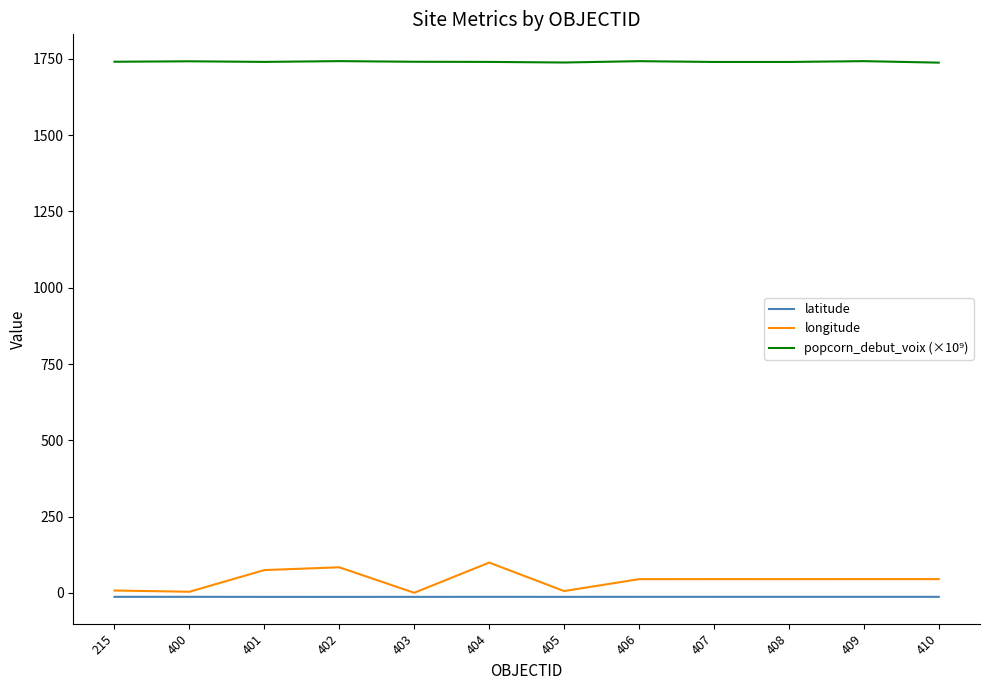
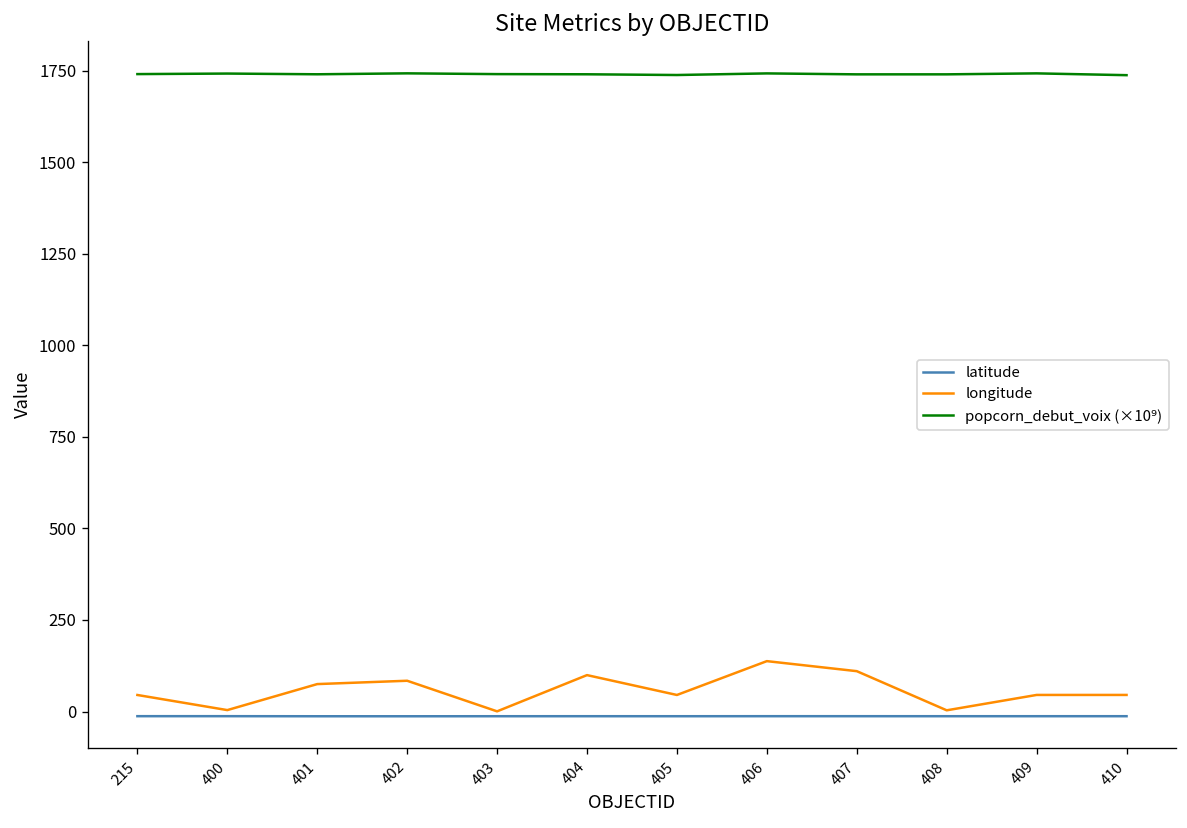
  {
    "latitude": {
      "215": -10,
      "400": -10,
      "401": -10,
      "402": -10,
      "403": -10,
      "404": -10,
      "405": -10,
      "406": -10,
      "407": -10,
      "408": -10,
      "409": -10,
      "410": -10
    },
    "longitude": {
-     "215": 10,
+     "215": 50,
      "400": 0,
      "401": 70,
      "402": 80,
      "403": 0,
      "404": 100,
-     "405": 10,
-     "406": 50,
-     "407": 50,
-     "408": 50,
+     "405": 50,
+     "406": 140,
+     "407": 110,
+     "408": 0,
      "409": 50,
      "410": 50
    },
    "popcorn_debut_voix (×10⁹)": {
      "215": 1740,
      "400": 1740,
      "401": 1740,
      "402": 1740,
      "403": 1740,
      "404": 1740,
      "405": 1740,
      "406": 1740,
      "407": 1740,
      "408": 1740,
      "409": 1740,
      "410": 1740
    }
  }
